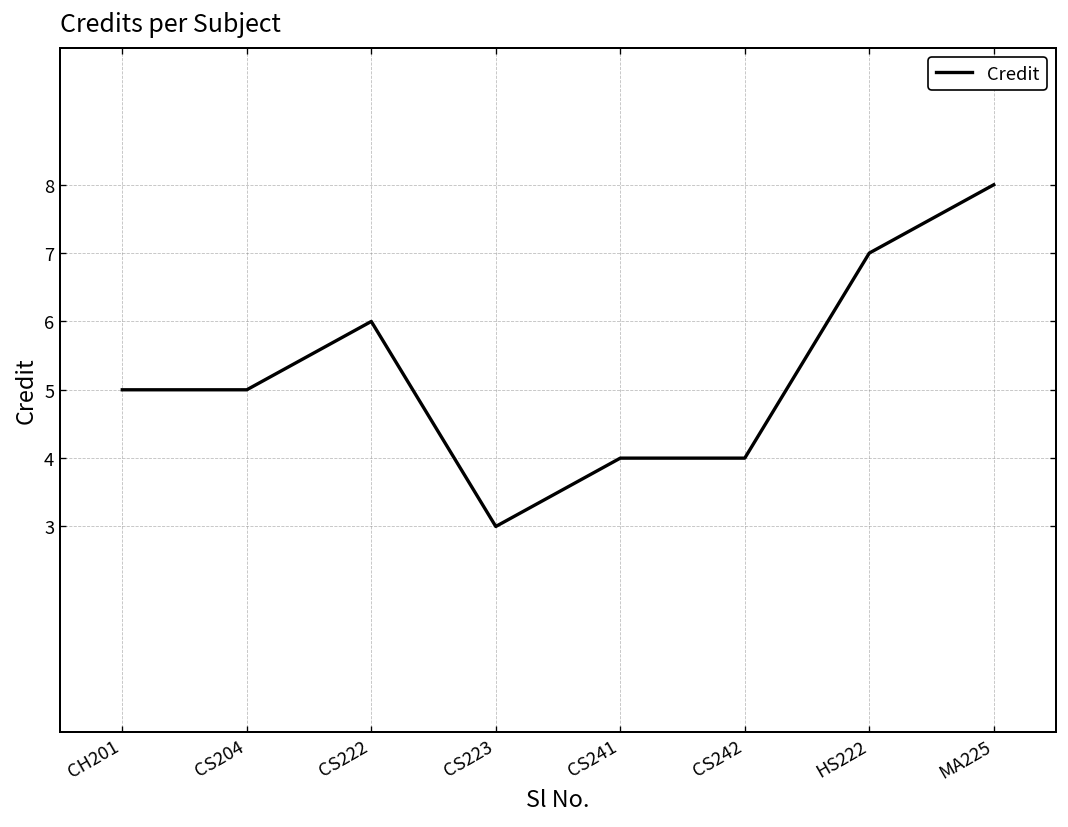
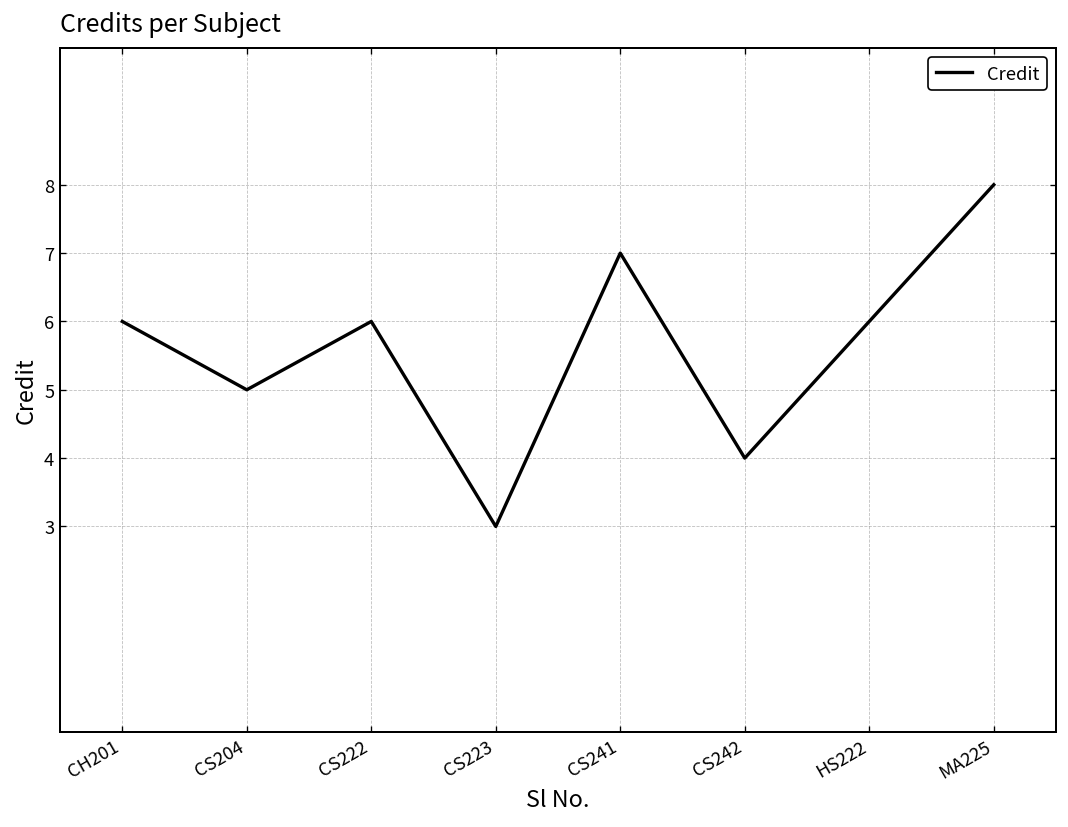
  {
-   "CH201": 5,
+   "CH201": 6,
    "CS204": 5,
    "CS222": 6,
    "CS223": 3,
-   "CS241": 4,
+   "CS241": 7,
    "CS242": 4,
-   "HS222": 7,
+   "HS222": 6,
    "MA225": 8
  }
